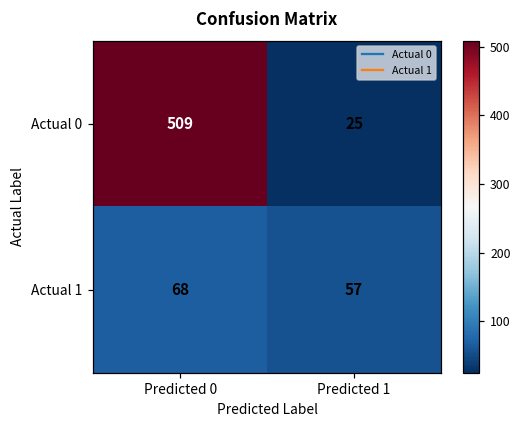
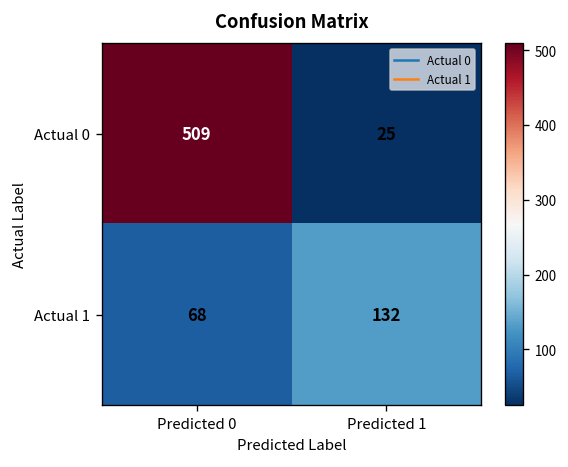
  {
    "Actual 0": {
      "Predicted 0": 509,
      "Predicted 1": 25
    },
    "Actual 1": {
      "Predicted 0": 68,
-     "Predicted 1": 57
+     "Predicted 1": 132
    }
  }
